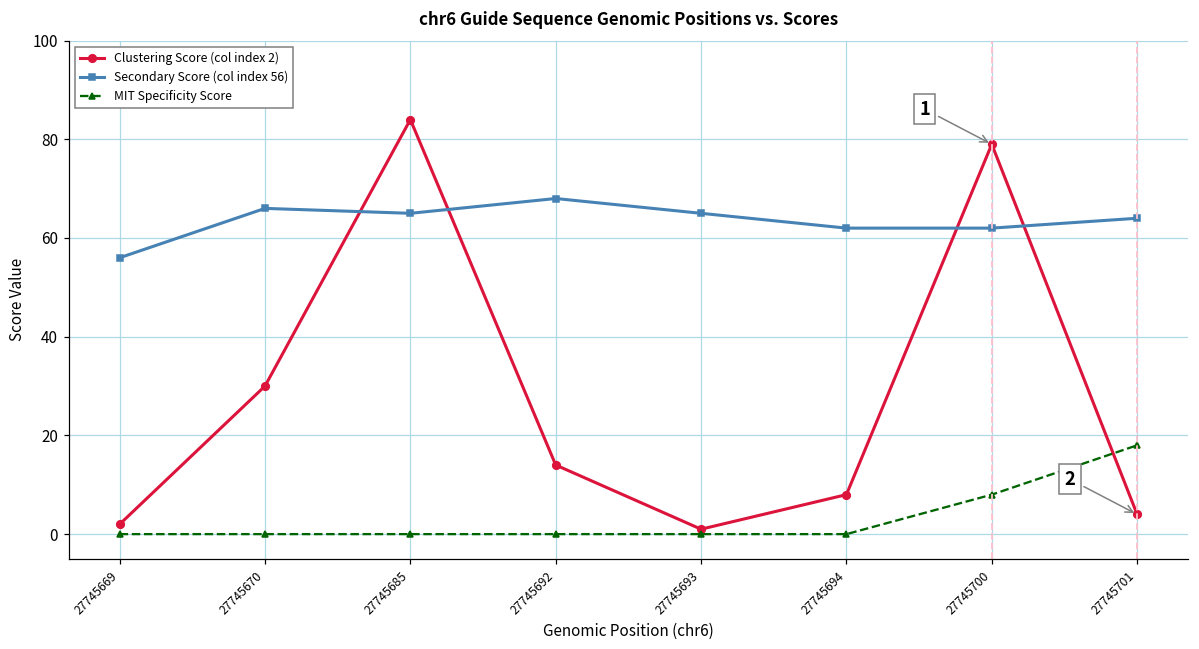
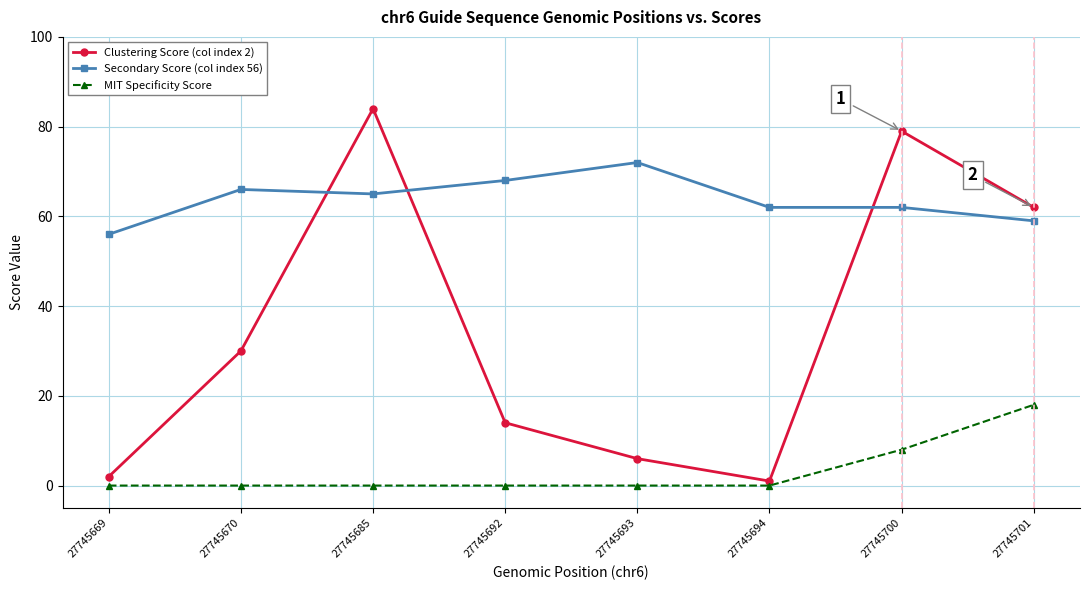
  {
    "Clustering Score (col index 2)": {
      "27745669": 2,
      "27745670": 30,
      "27745685": 84,
      "27745692": 14,
-     "27745693": 1,
-     "27745694": 8,
-     "27745701": 4
+     "27745693": 6,
+     "27745694": 1,
+     "27745701": 62
    },
    "Secondary Score (col index 56)": {
      "27745669": 56,
      "27745670": 66,
      "27745685": 65,
      "27745692": 68,
-     "27745693": 65,
+     "27745693": 72,
      "27745694": 62,
      "27745700": 62,
-     "27745701": 64
+     "27745701": 59
    },
    "MIT Specificity Score": {
      "27745669": 0,
      "27745670": 0,
      "27745685": 0,
      "27745692": 0,
      "27745693": 0,
      "27745694": 0,
      "27745700": 8,
      "27745701": 18
    }
  }
